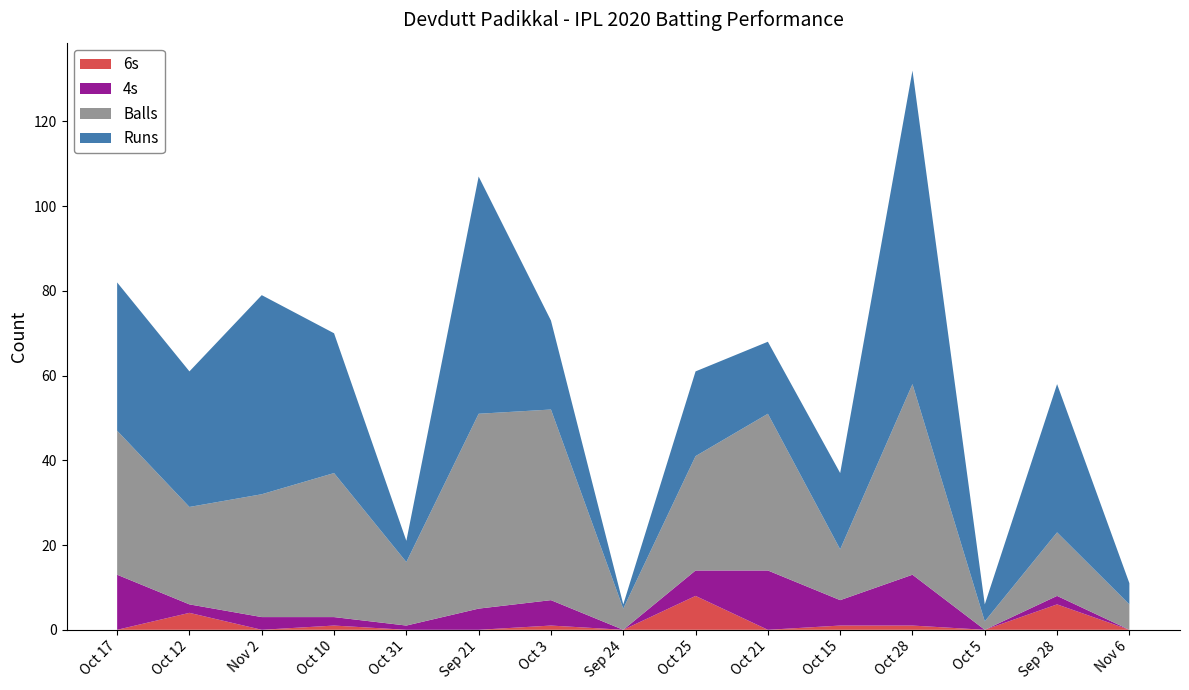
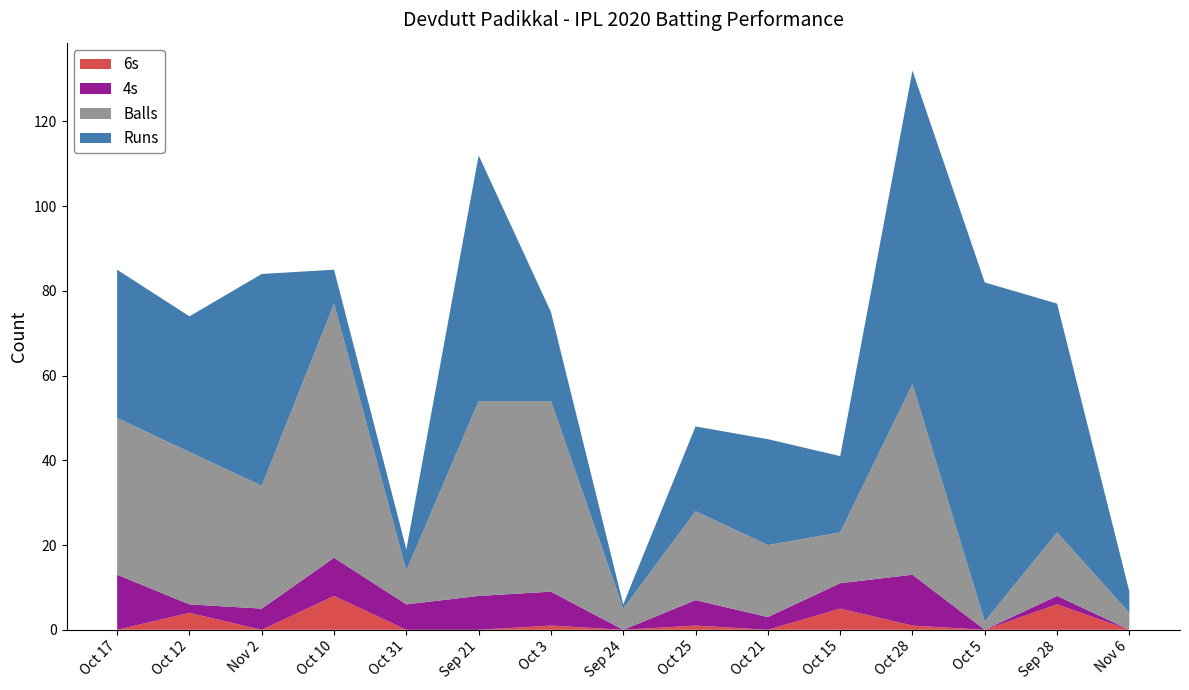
  {
    "6s": {
      "Oct 17": 0,
      "Oct 12": 4,
      "Nov 2": 0,
-     "Oct 10": 1,
+     "Oct 10": 8,
      "Oct 31": 0,
      "Sep 21": 0,
      "Oct 3": 1,
-     "Oct 25": 8,
+     "Oct 25": 1,
      "Oct 21": 0,
-     "Oct 15": 1,
+     "Oct 15": 5,
      "Oct 28": 1,
      "Sep 28": 6
    },
    "4s": {
      "Oct 17": 13,
      "Oct 12": 2,
-     "Nov 2": 3,
-     "Oct 10": 2,
-     "Oct 31": 1,
-     "Sep 21": 5,
-     "Oct 3": 6,
+     "Nov 2": 5,
+     "Oct 10": 9,
+     "Oct 31": 6,
+     "Sep 21": 8,
+     "Oct 3": 8,
      "Oct 25": 6,
-     "Oct 21": 14,
+     "Oct 21": 3,
      "Oct 15": 6,
      "Oct 28": 12,
      "Sep 28": 2
    },
    "Balls": {
-     "Oct 17": 34,
-     "Oct 12": 23,
+     "Oct 17": 37,
+     "Oct 12": 36,
      "Nov 2": 29,
-     "Oct 10": 34,
-     "Oct 31": 15,
+     "Oct 10": 60,
+     "Oct 31": 8,
      "Sep 21": 46,
      "Oct 3": 45,
      "Sep 24": 5,
-     "Oct 25": 27,
-     "Oct 21": 37,
+     "Oct 25": 21,
+     "Oct 21": 17,
      "Oct 15": 12,
      "Oct 28": 45,
      "Oct 5": 2,
      "Sep 28": 15,
-     "Nov 6": 6
+     "Nov 6": 4
    },
    "Runs": {
      "Oct 17": 35,
      "Oct 12": 32,
-     "Nov 2": 47,
-     "Oct 10": 33,
+     "Nov 2": 50,
+     "Oct 10": 8,
      "Oct 31": 5,
-     "Sep 21": 56,
+     "Sep 21": 58,
      "Oct 3": 21,
      "Sep 24": 1,
      "Oct 25": 20,
-     "Oct 21": 17,
+     "Oct 21": 25,
      "Oct 15": 18,
      "Oct 28": 74,
-     "Oct 5": 4,
-     "Sep 28": 35,
+     "Oct 5": 80,
+     "Sep 28": 54,
      "Nov 6": 5
    }
  }
